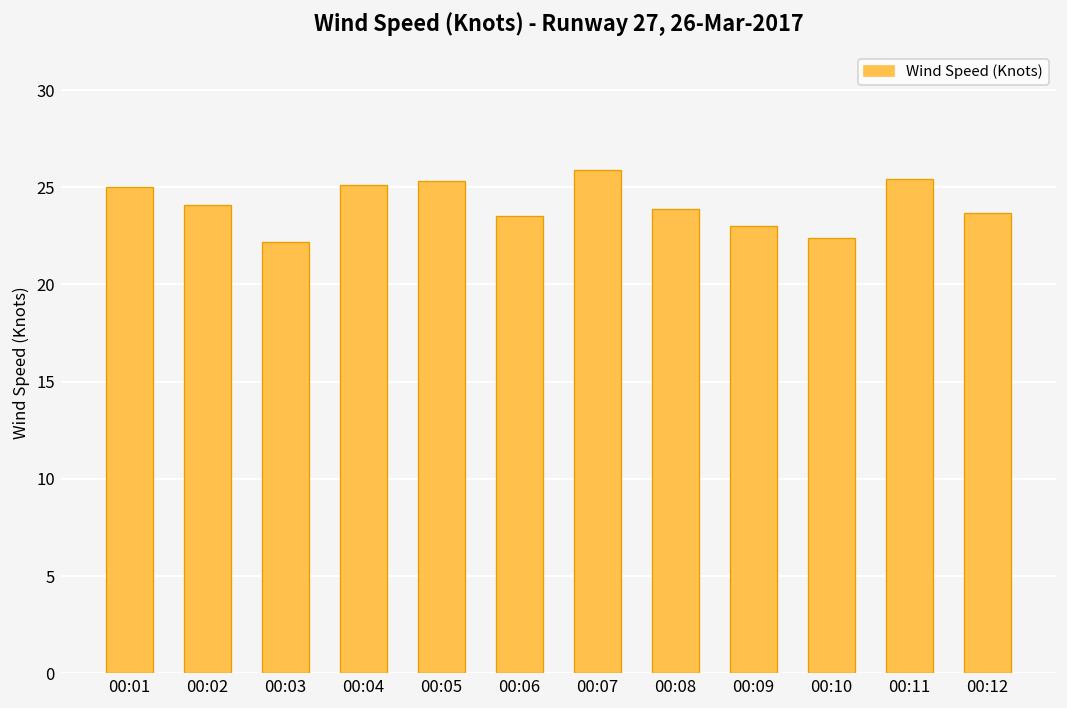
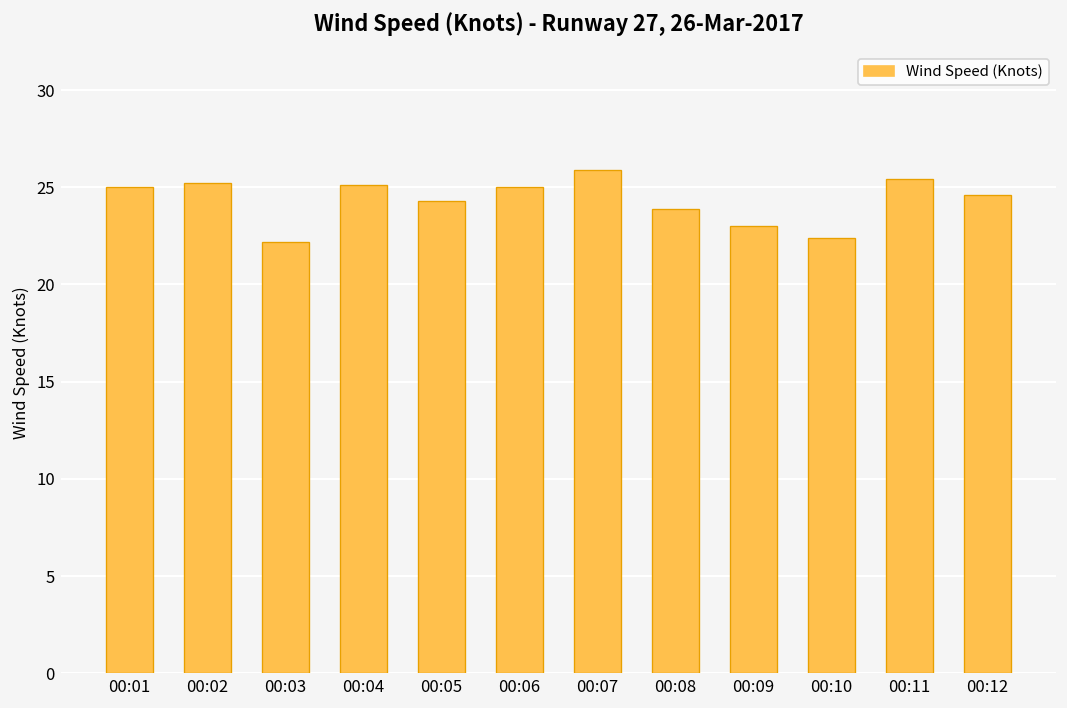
  {
    "00:01": 25.0,
-   "00:02": 24.1,
+   "00:02": 25.2,
    "00:03": 22.2,
    "00:04": 25.1,
-   "00:05": 25.3,
-   "00:06": 23.5,
+   "00:05": 24.3,
+   "00:06": 25.0,
    "00:07": 25.9,
    "00:08": 23.9,
    "00:09": 23.0,
    "00:10": 22.4,
    "00:11": 25.4,
-   "00:12": 23.7
+   "00:12": 24.6
  }
